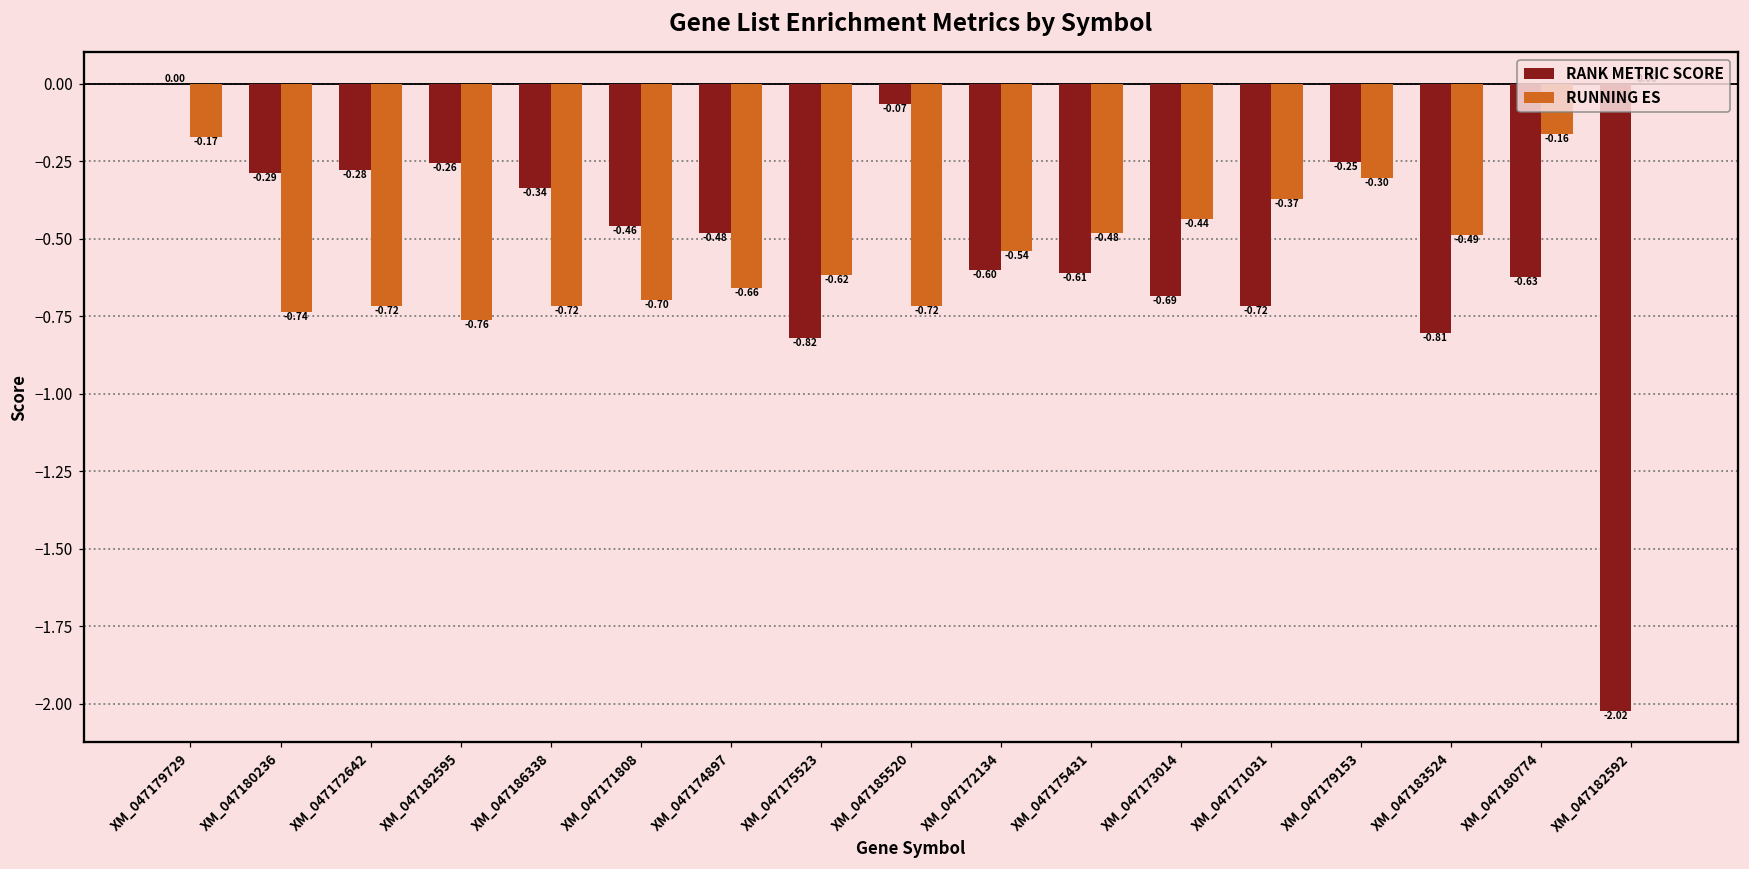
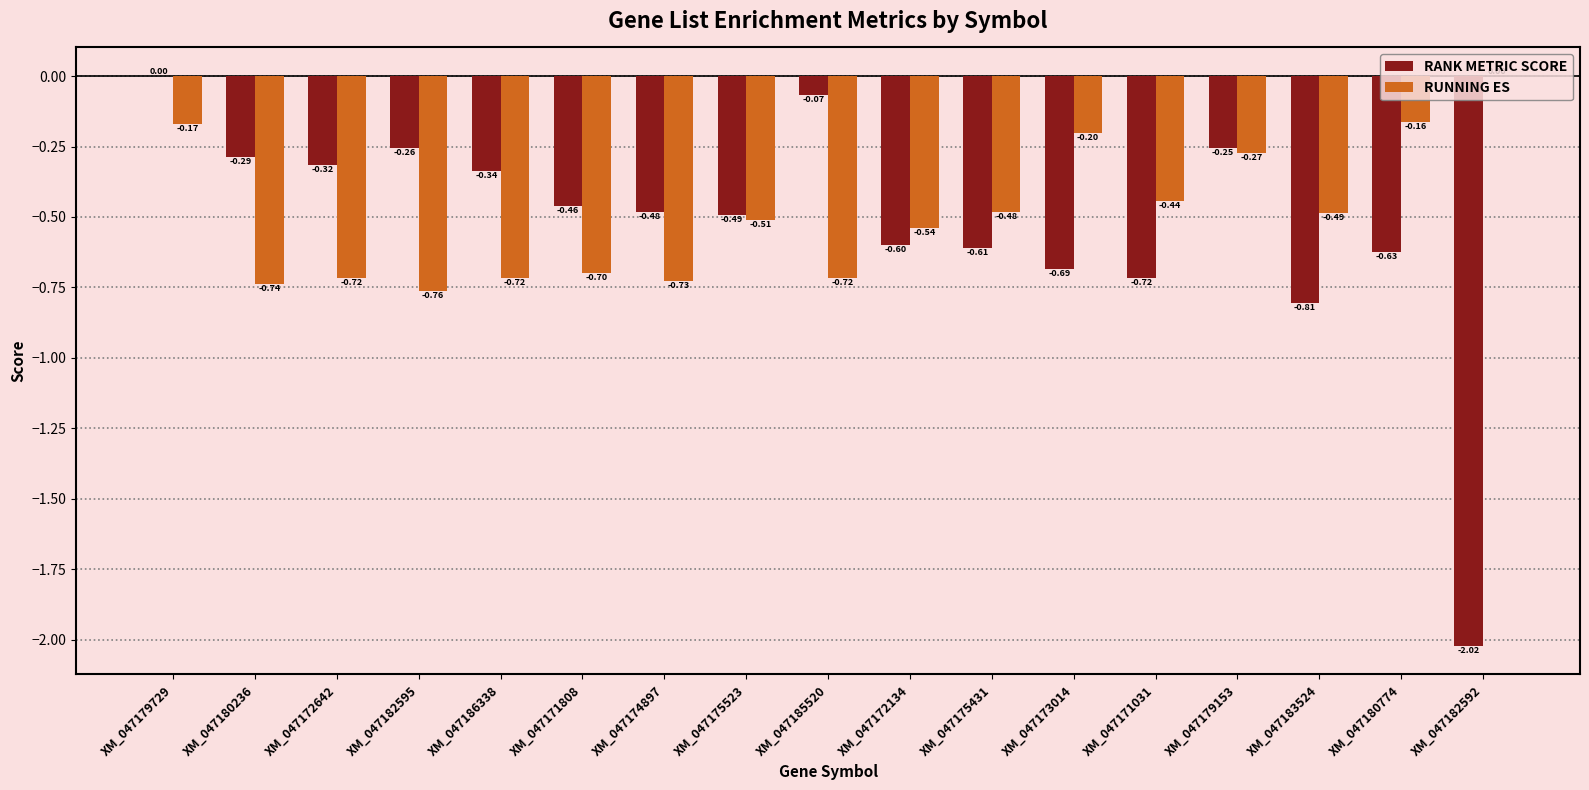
  {
    "RANK METRIC SCORE": {
      "XM_047179729": 0.00,
      "XM_047180236": -0.29,
-     "XM_047172642": -0.28,
+     "XM_047172642": -0.32,
      "XM_047182595": -0.26,
      "XM_047186338": -0.34,
      "XM_047171808": -0.46,
      "XM_047174897": -0.48,
-     "XM_047175523": -0.82,
+     "XM_047175523": -0.49,
      "XM_047185520": -0.07,
      "XM_047172134": -0.60,
      "XM_047175431": -0.61,
      "XM_047173014": -0.69,
      "XM_047171031": -0.72,
      "XM_047179153": -0.25,
      "XM_047183524": -0.81,
      "XM_047180774": -0.63,
      "XM_047182592": -2.02
    },
    "RUNNING ES": {
      "XM_047179729": -0.17,
      "XM_047180236": -0.74,
      "XM_047172642": -0.72,
      "XM_047182595": -0.76,
      "XM_047186338": -0.72,
      "XM_047171808": -0.70,
-     "XM_047174897": -0.66,
-     "XM_047175523": -0.62,
+     "XM_047174897": -0.73,
+     "XM_047175523": -0.51,
      "XM_047185520": -0.72,
      "XM_047172134": -0.54,
      "XM_047175431": -0.48,
-     "XM_047173014": -0.44,
-     "XM_047171031": -0.37,
-     "XM_047179153": -0.30,
+     "XM_047173014": -0.20,
+     "XM_047171031": -0.44,
+     "XM_047179153": -0.27,
      "XM_047183524": -0.49,
      "XM_047180774": -0.16
    }
  }
